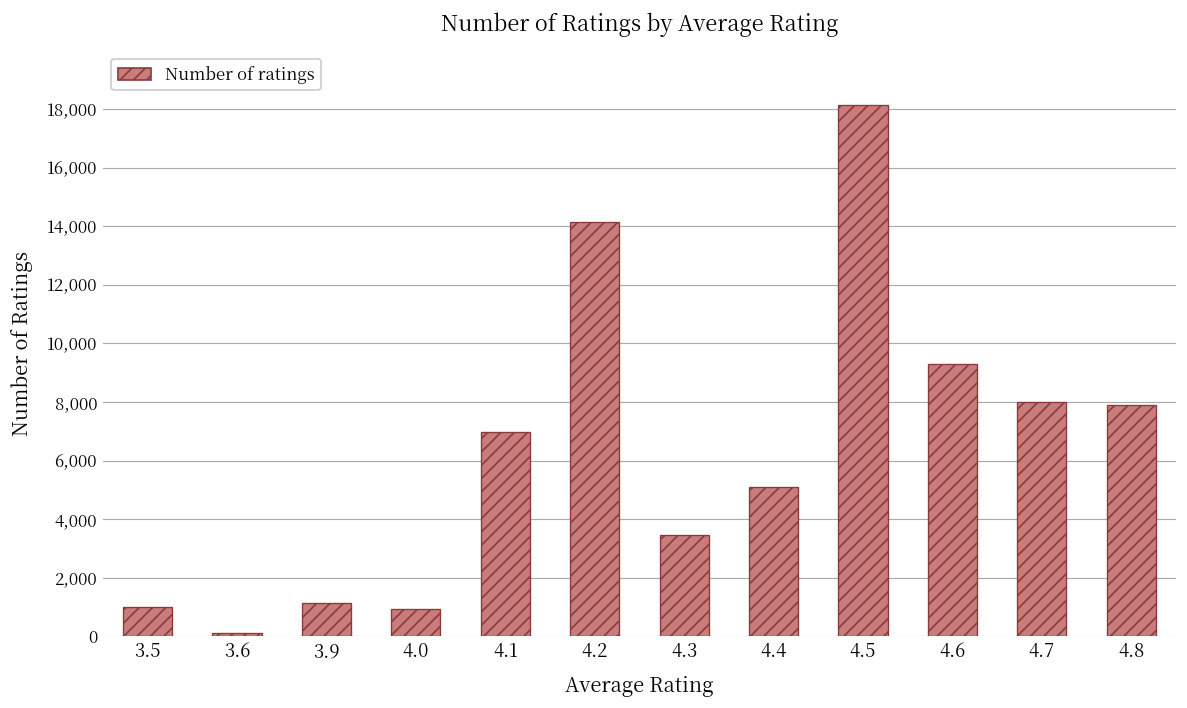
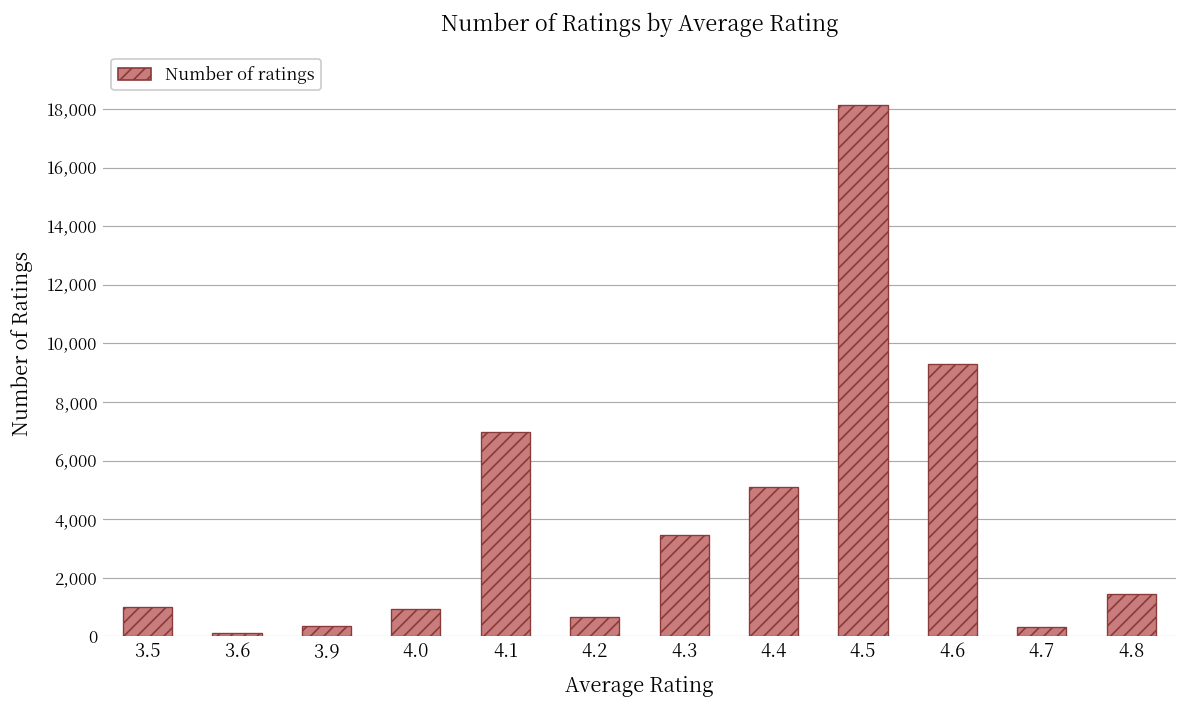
  {
    "3.5": "1,000",
    "3.6": "100",
-   "3.9": "1,100",
+   "3.9": "300",
    "4.0": "900",
    "4.1": "7,000",
-   "4.2": "14,200",
+   "4.2": "700",
    "4.3": "3,400",
    "4.4": "5,100",
    "4.5": "18,200",
    "4.6": "9,300",
-   "4.7": "8,000",
-   "4.8": "7,900"
+   "4.7": "300",
+   "4.8": "1,500"
  }
